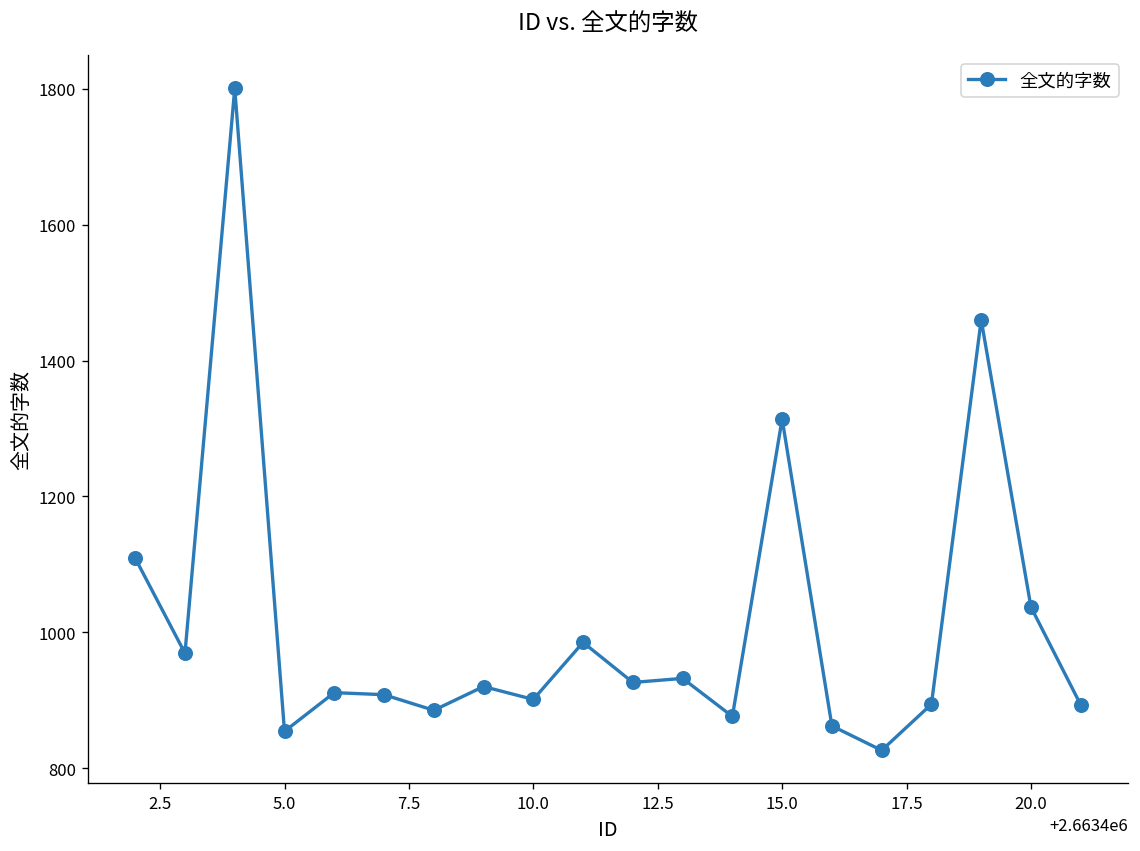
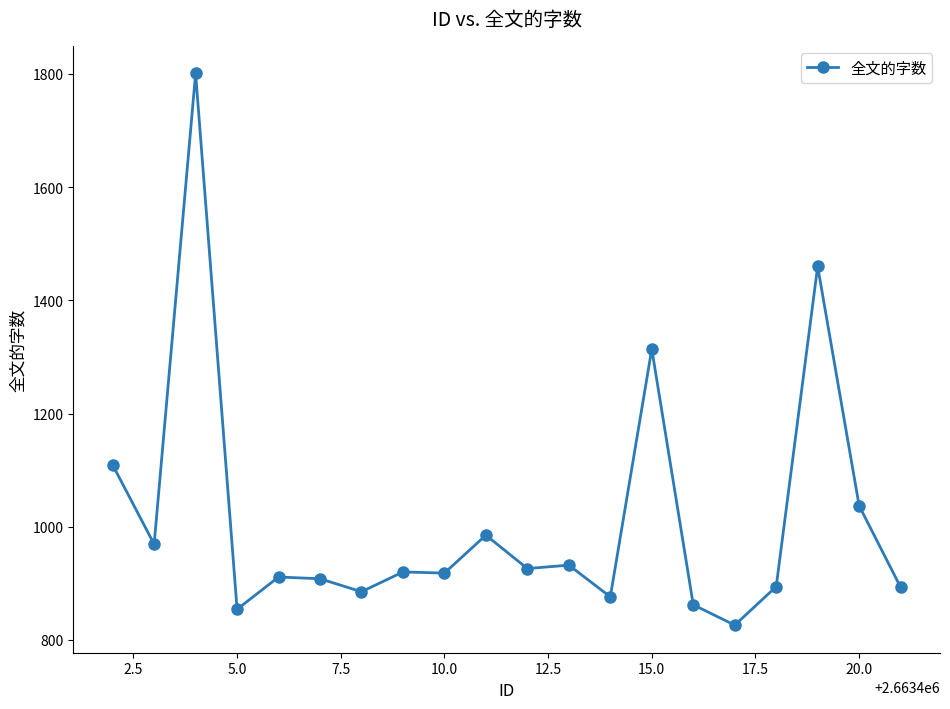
  {
    "5.0": 850,
-   "10.0": 900,
+   "10.0": 920,
    "15.0": 1310,
    "20.0": 1040
  }
